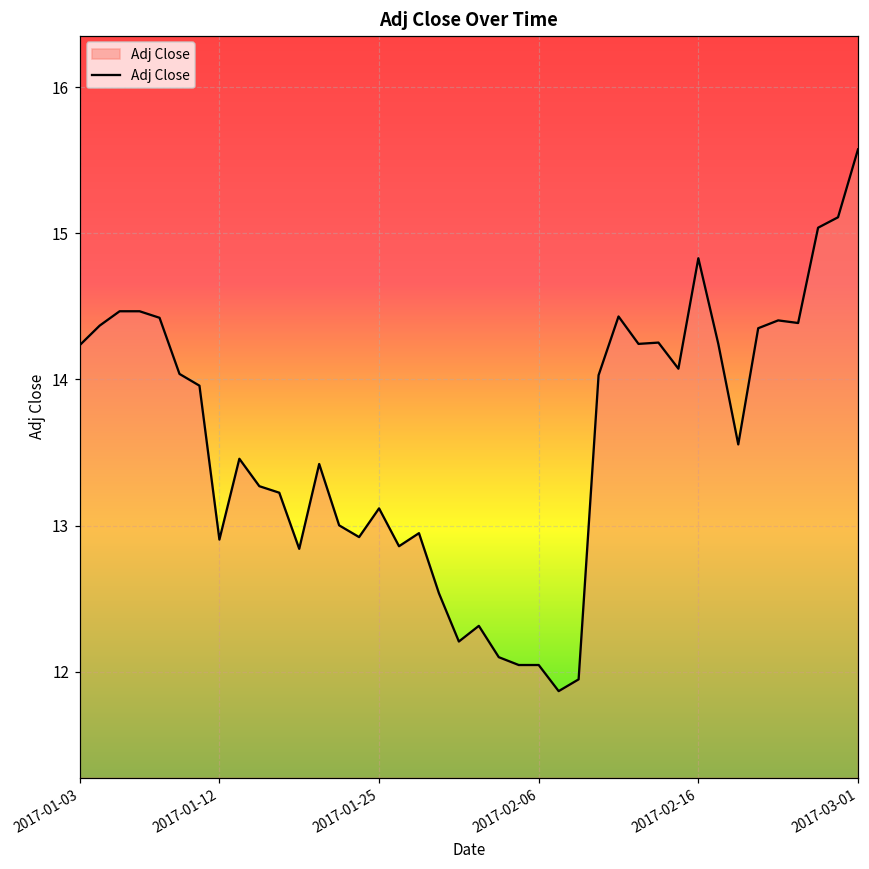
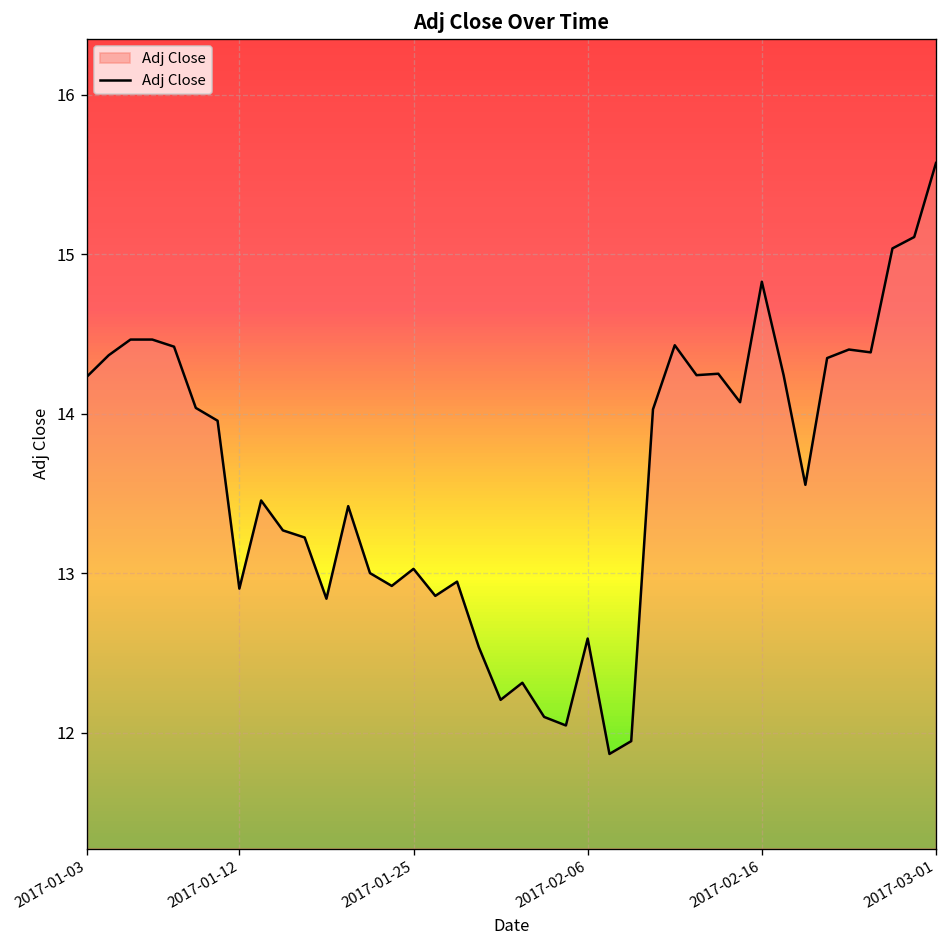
  {
    "2017-01-03": 14.23,
    "2017-01-12": 12.90,
-   "2017-01-25": 13.12,
-   "2017-02-06": 12.05,
+   "2017-01-25": 13.03,
+   "2017-02-06": 12.59,
    "2017-02-16": 14.83,
    "2017-03-01": 15.57
  }
